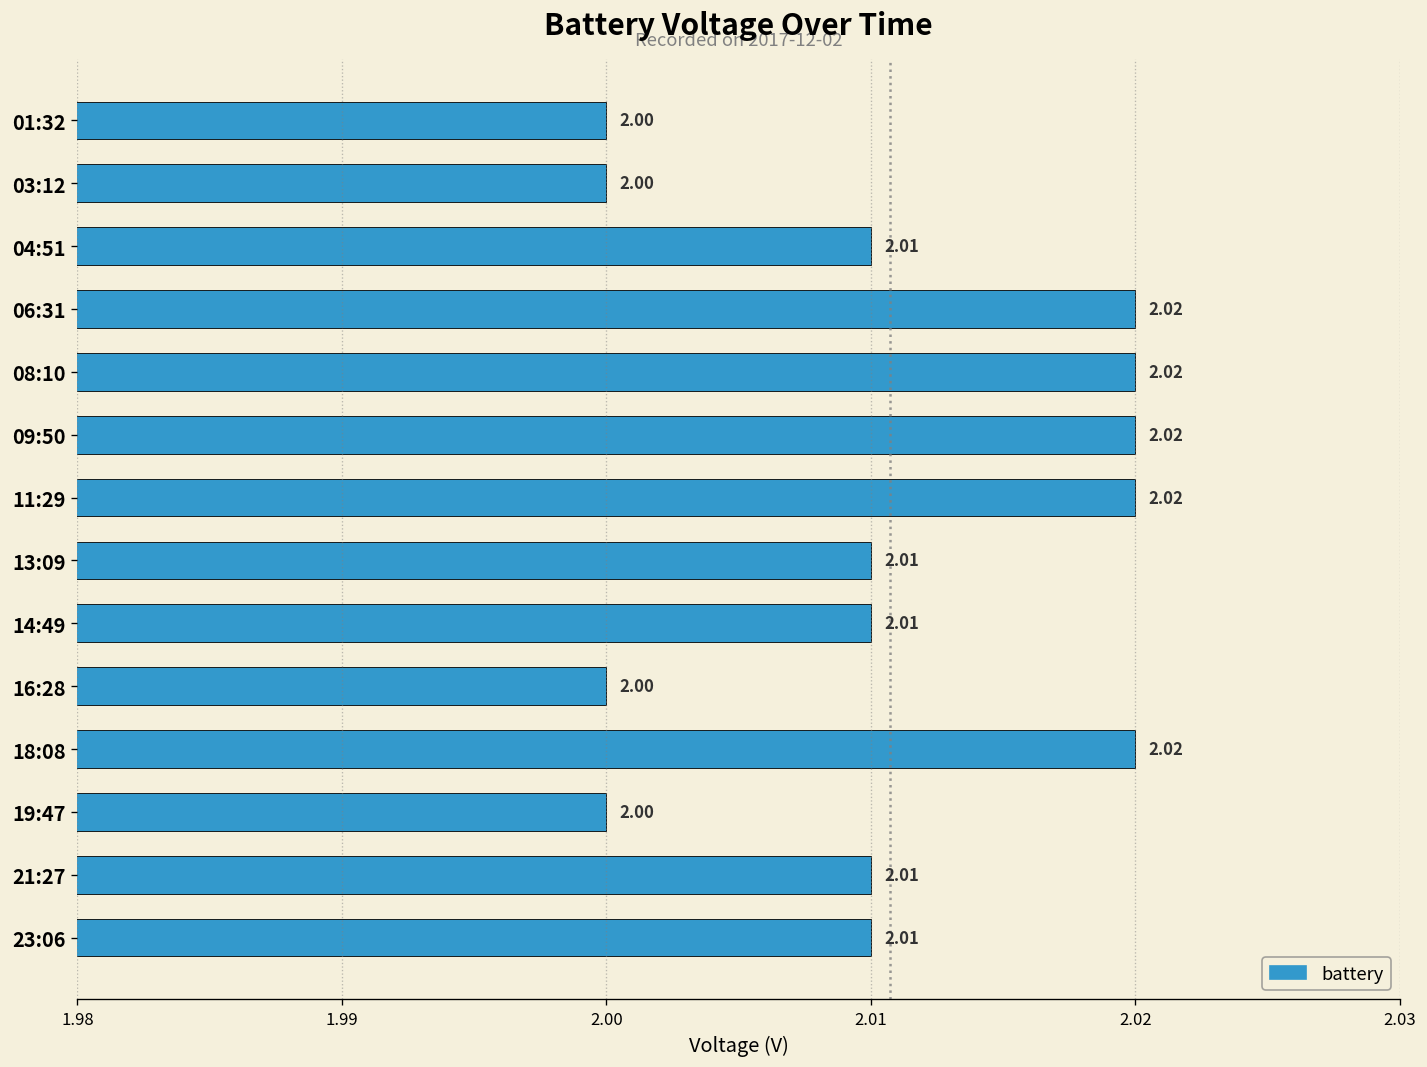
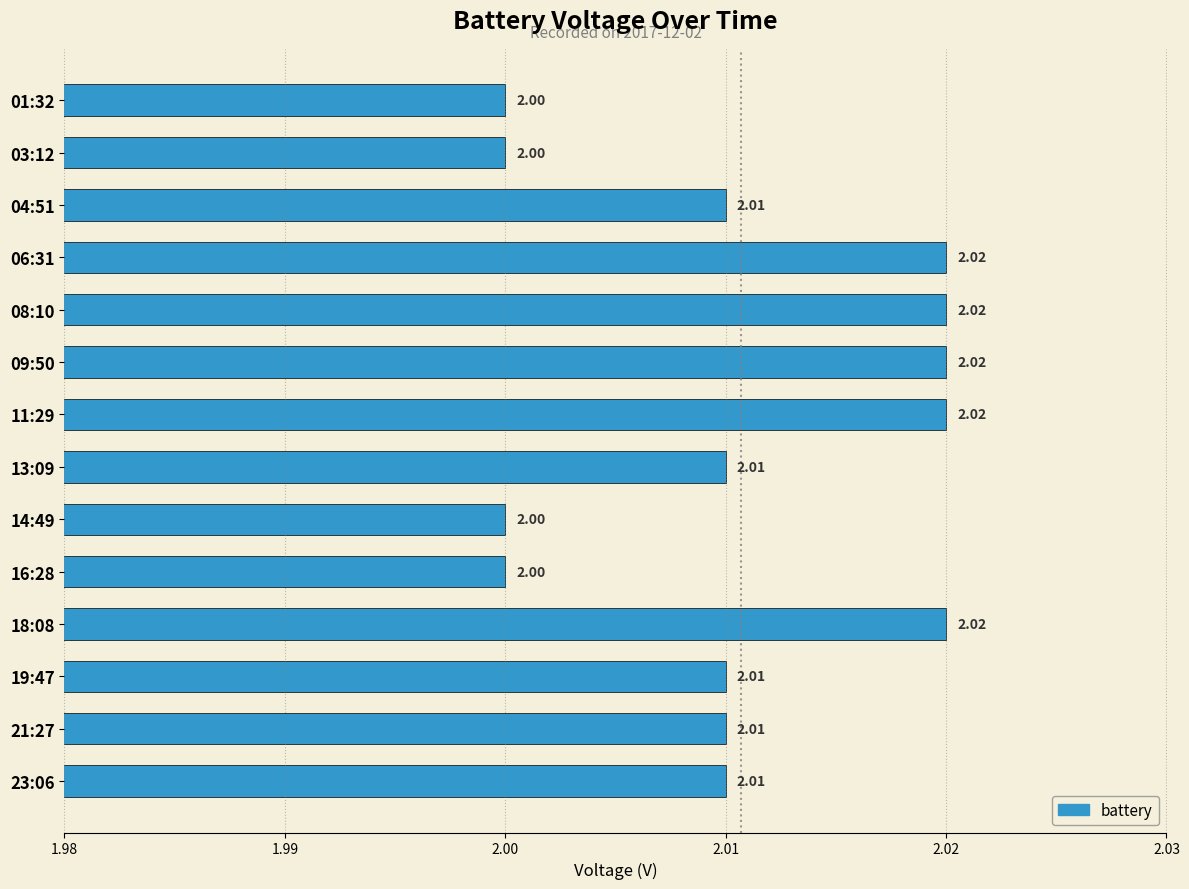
  {
    "01:32": 2.00,
    "03:12": 2.00,
    "04:51": 2.01,
    "06:31": 2.02,
    "08:10": 2.02,
    "09:50": 2.02,
    "11:29": 2.02,
    "13:09": 2.01,
-   "14:49": 2.01,
+   "14:49": 2.00,
    "16:28": 2.00,
    "18:08": 2.02,
-   "19:47": 2.00,
+   "19:47": 2.01,
    "21:27": 2.01,
    "23:06": 2.01
  }
